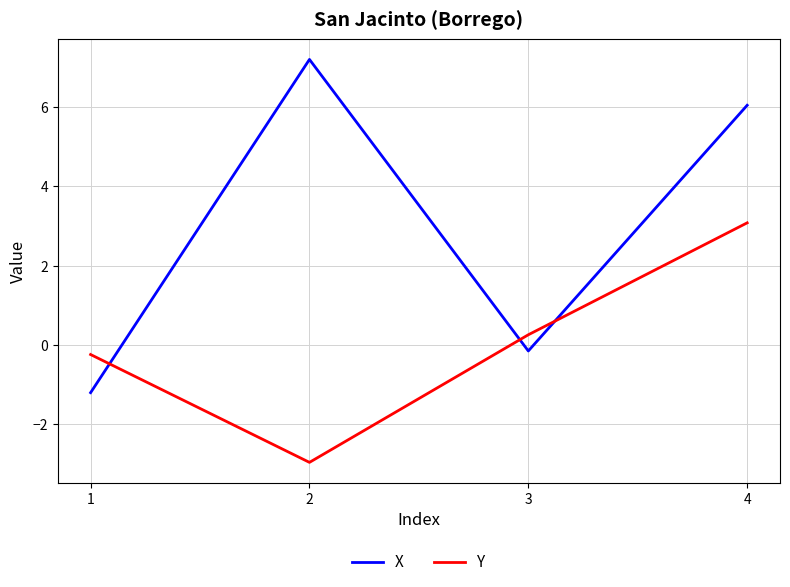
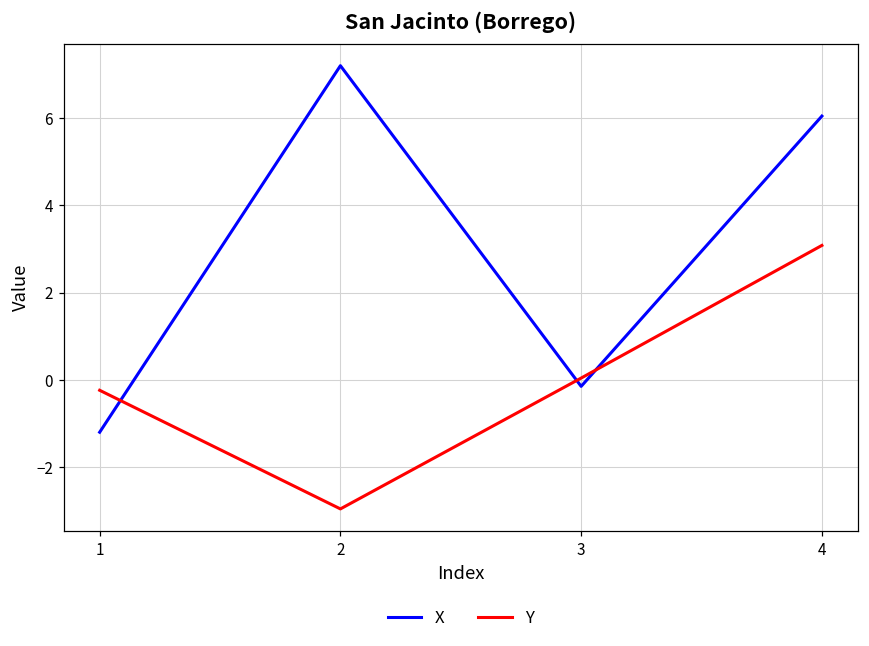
  {
    "X": {
      "1": -1.2,
      "2": 7.2,
      "3": -0.1,
      "4": 6.0
    },
    "Y": {
      "1": -0.2,
      "2": -3.0,
-     "3": 0.3,
+     "3": 0.0,
      "4": 3.1
    }
  }
